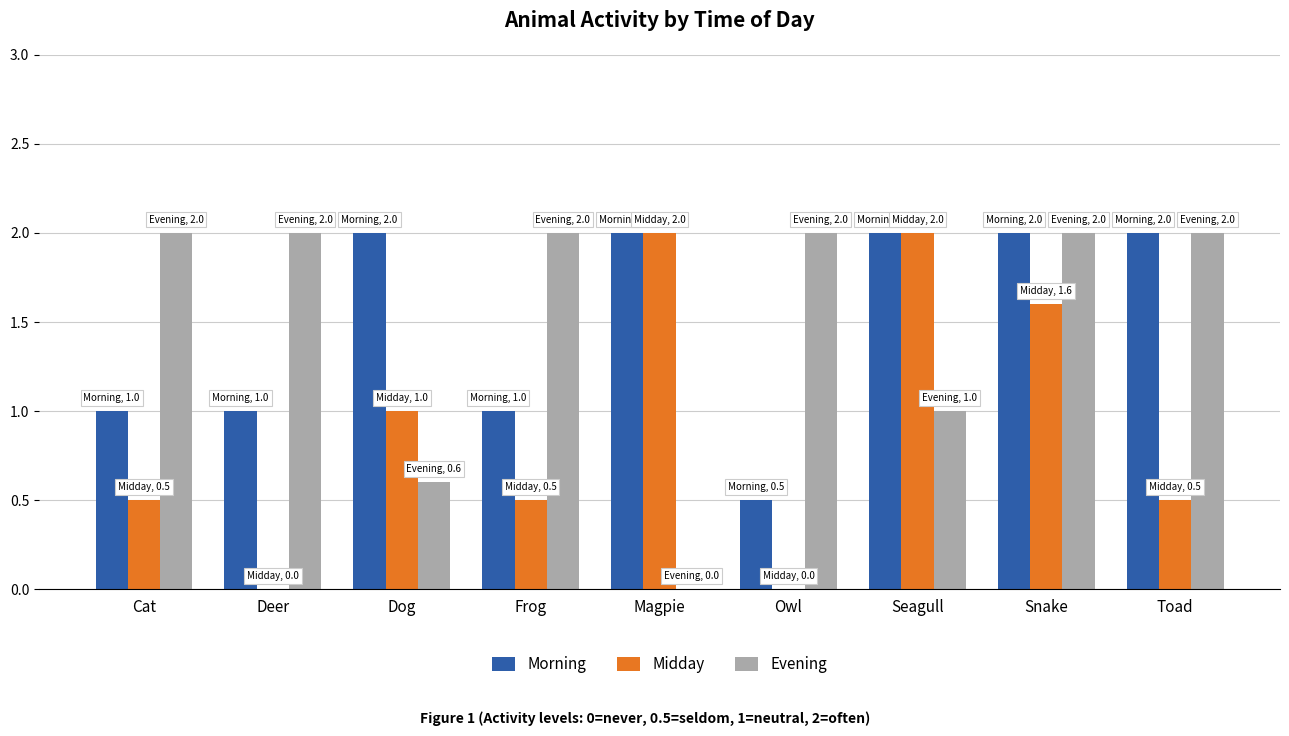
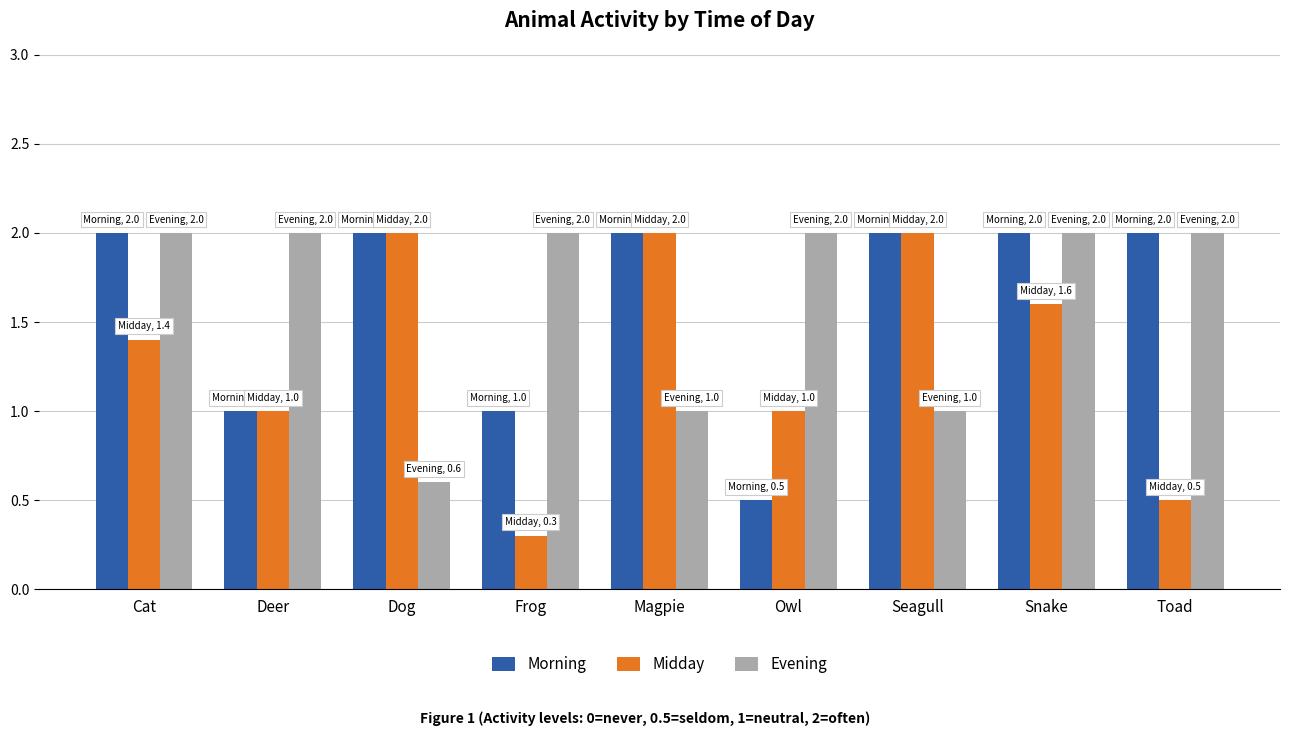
  {
    "Morning": {
-     "Cat": 1.0
+     "Cat": 2.0
    },
    "Midday": {
-     "Cat": 0.5,
-     "Deer": 0.0,
-     "Dog": 1.0,
-     "Frog": 0.5,
-     "Owl": 0.0
+     "Cat": 1.4,
+     "Deer": 1.0,
+     "Dog": 2.0,
+     "Frog": 0.3,
+     "Owl": 1.0
    },
    "Evening": {
-     "Magpie": 0.0
+     "Magpie": 1.0
    }
  }
